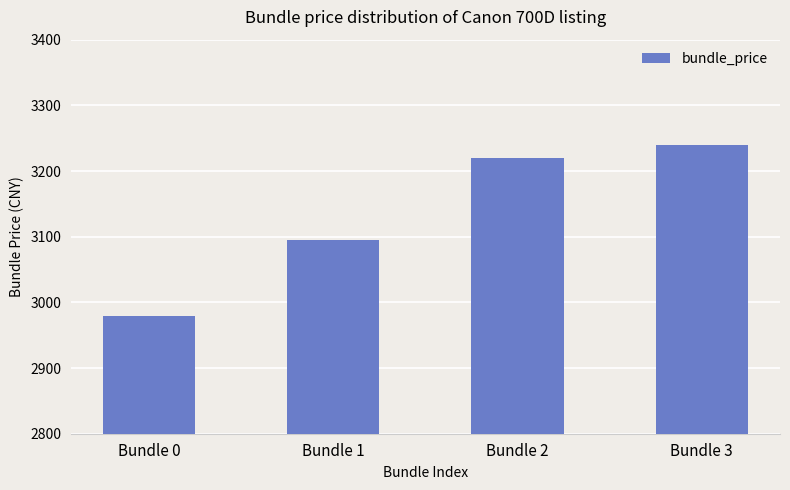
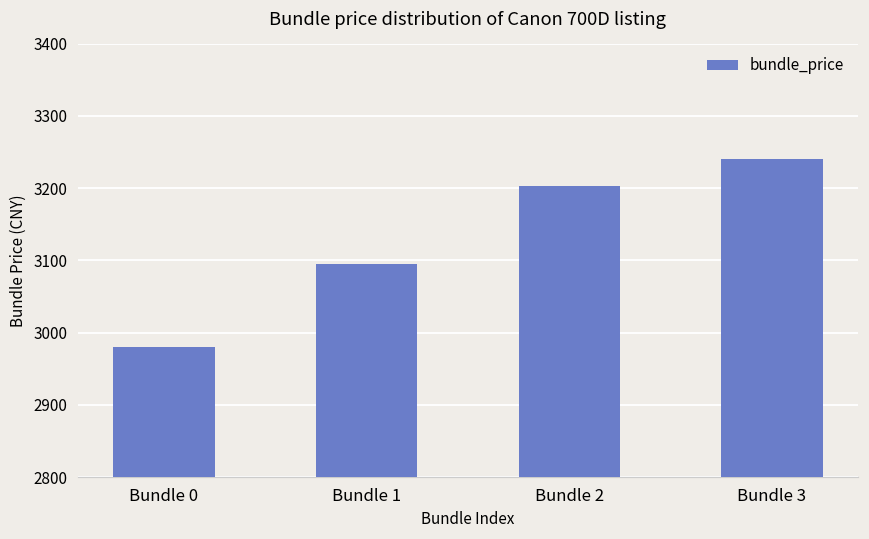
  {
    "Bundle 0": 2980,
    "Bundle 1": 3100,
-   "Bundle 2": 3220,
+   "Bundle 2": 3200,
    "Bundle 3": 3240
  }
